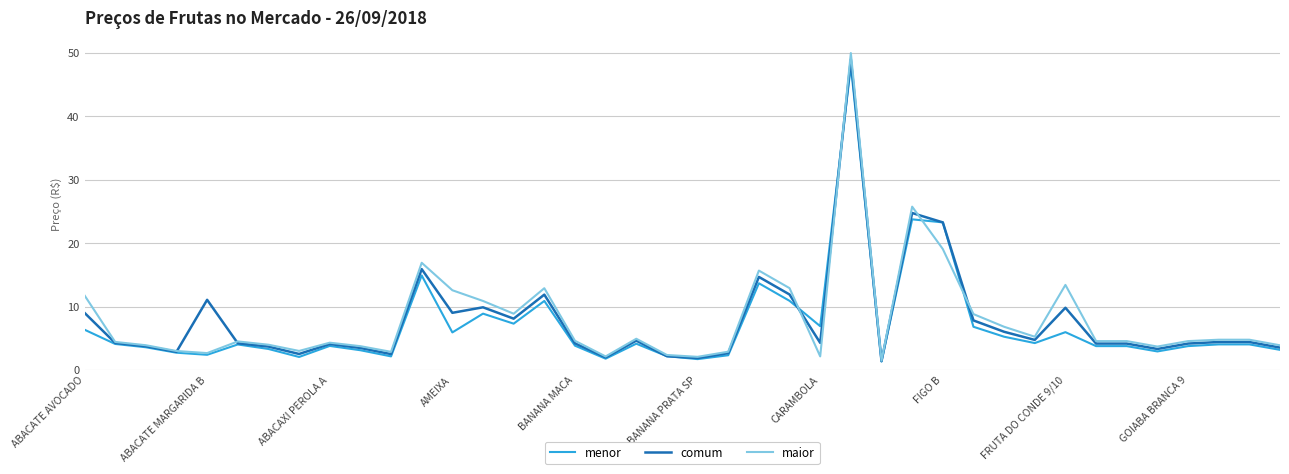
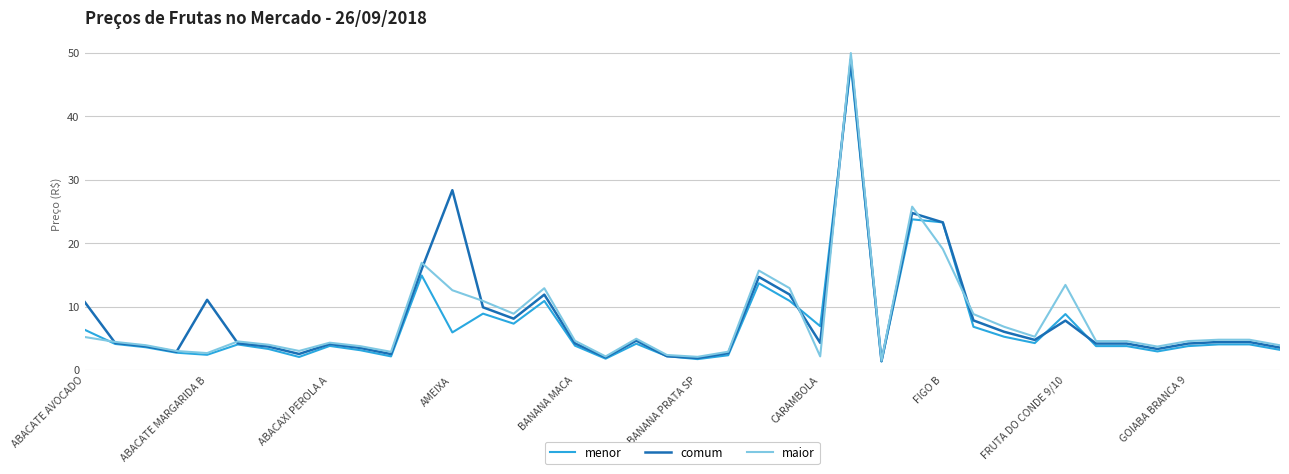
  {
    "menor": {
      "ABACATE AVOCADO": 6,
      "AMEIXA": 6,
      "CARAMBOLA": 7,
-     "FRUTA DO CONDE 9/10": 6,
+     "FRUTA DO CONDE 9/10": 9,
      "GOIABA BRANCA 9": 4
    },
    "comum": {
-     "ABACATE AVOCADO": 9,
+     "ABACATE AVOCADO": 11,
      "ABACATE MARGARIDA B": 11,
-     "AMEIXA": 9,
+     "AMEIXA": 28,
      "CARAMBOLA": 4,
-     "FRUTA DO CONDE 9/10": 10
+     "FRUTA DO CONDE 9/10": 8
    },
    "maior": {
-     "ABACATE AVOCADO": 12,
+     "ABACATE AVOCADO": 5,
      "AMEIXA": 13,
      "BANANA MACA": 5,
      "CARAMBOLA": 2,
      "FIGO B": 19,
      "FRUTA DO CONDE 9/10": 13
    }
  }
